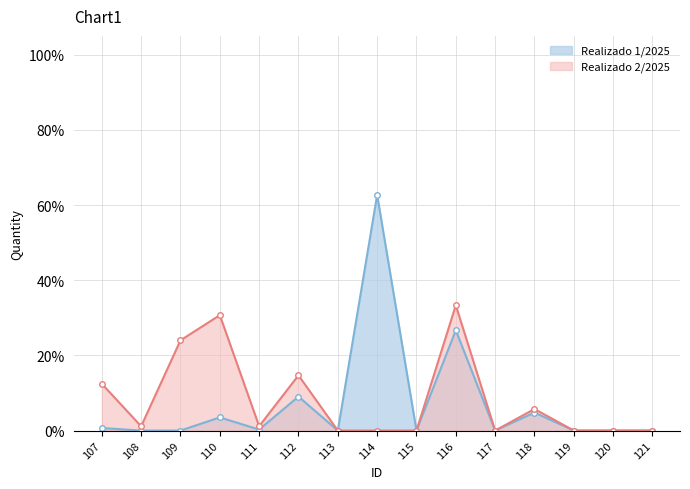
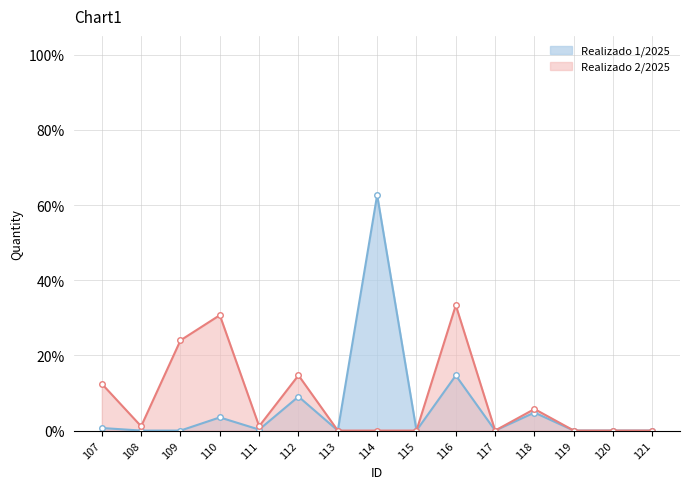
  {
    "Realizado 1/2025": {
      "107": "1%",
      "108": "0%",
      "109": "0%",
      "110": "4%",
      "111": "0%",
      "112": "9%",
      "114": "63%",
-     "116": "27%",
+     "116": "15%",
      "118": "5%"
    },
    "Realizado 2/2025": {
      "107": "12%",
      "108": "1%",
      "109": "24%",
      "110": "31%",
      "111": "1%",
      "112": "15%",
      "114": "0%",
      "116": "33%",
      "118": "6%"
    }
  }
